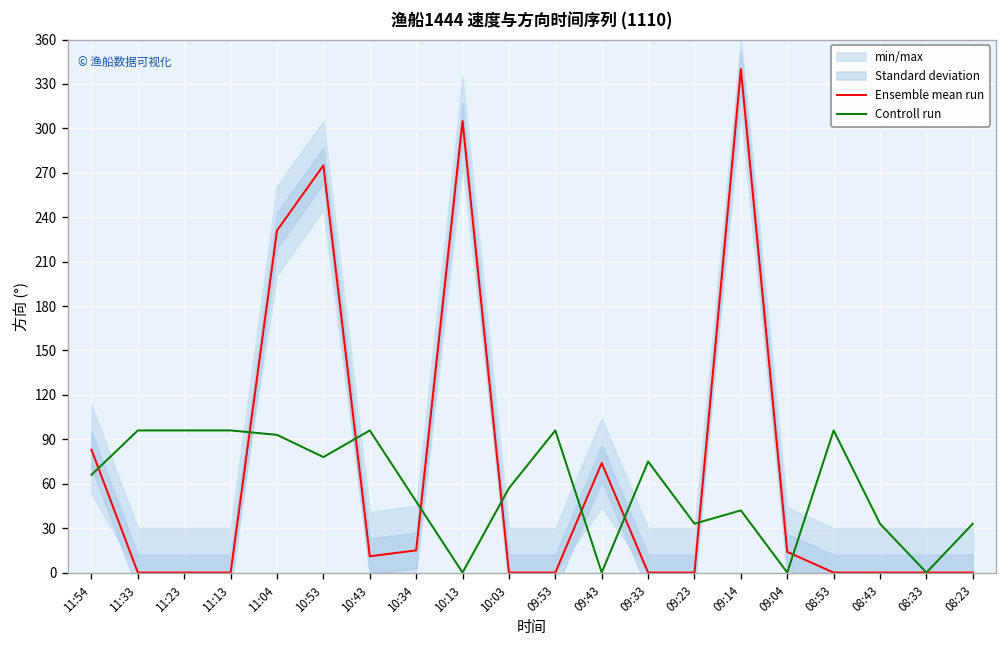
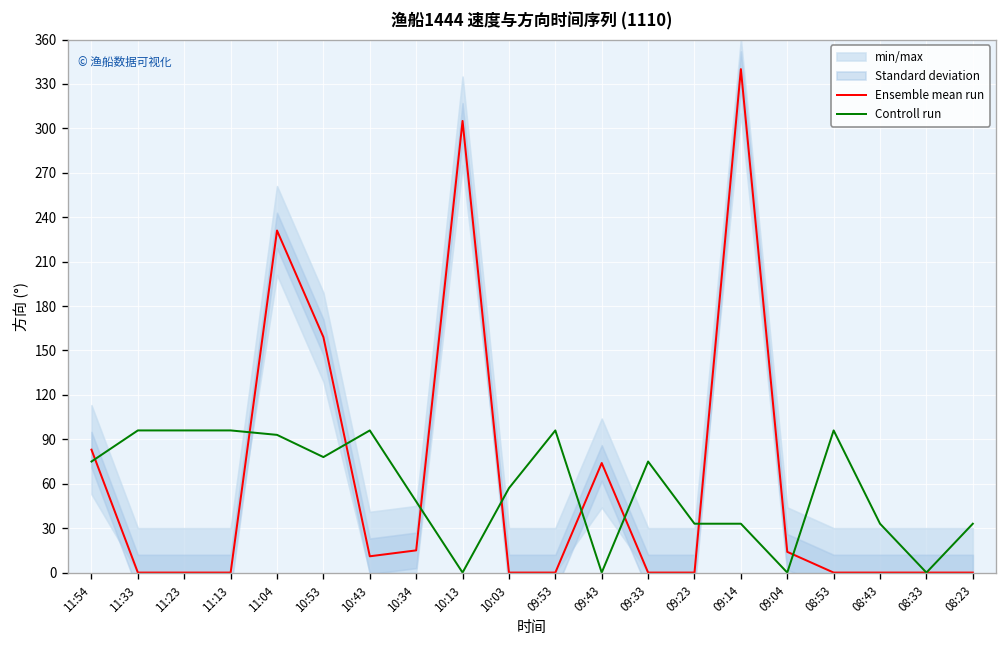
  {
    "Ensemble mean run": {
      "11:54": 83,
      "11:33": 0,
      "11:23": 0,
      "11:13": 0,
      "11:04": 231,
-     "10:53": 275,
+     "10:53": 159,
      "10:43": 11,
      "10:34": 15,
      "10:13": 305,
      "10:03": 0,
      "09:53": 0,
      "09:43": 74,
      "09:33": 0,
      "09:23": 0,
      "09:14": 340,
      "09:04": 14,
      "08:53": 0,
      "08:43": 0,
      "08:23": 0
    },
    "Controll run": {
-     "11:54": 66,
+     "11:54": 75,
      "11:33": 96,
      "11:23": 96,
      "11:13": 96,
      "11:04": 93,
      "10:53": 78,
      "10:43": 96,
      "10:34": 48,
      "10:13": 0,
      "10:03": 57,
      "09:53": 96,
      "09:43": 0,
      "09:33": 75,
      "09:23": 33,
-     "09:14": 42,
+     "09:14": 33,
      "09:04": 0,
      "08:53": 96,
      "08:43": 33,
      "08:23": 33
    }
  }
